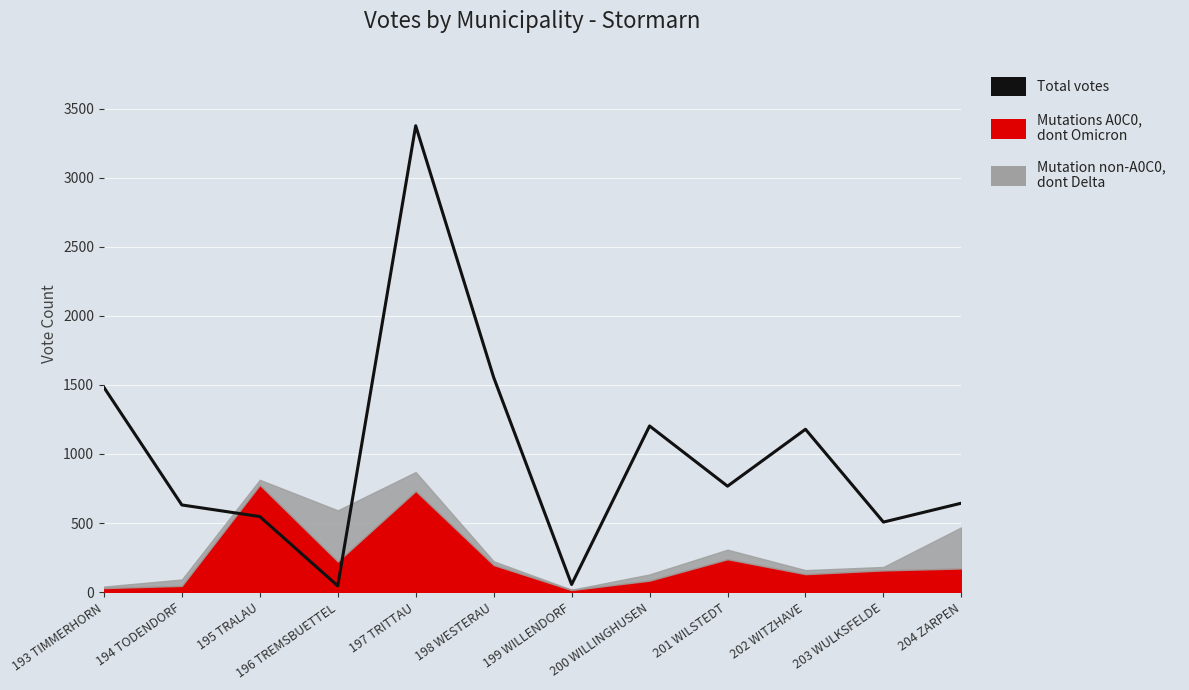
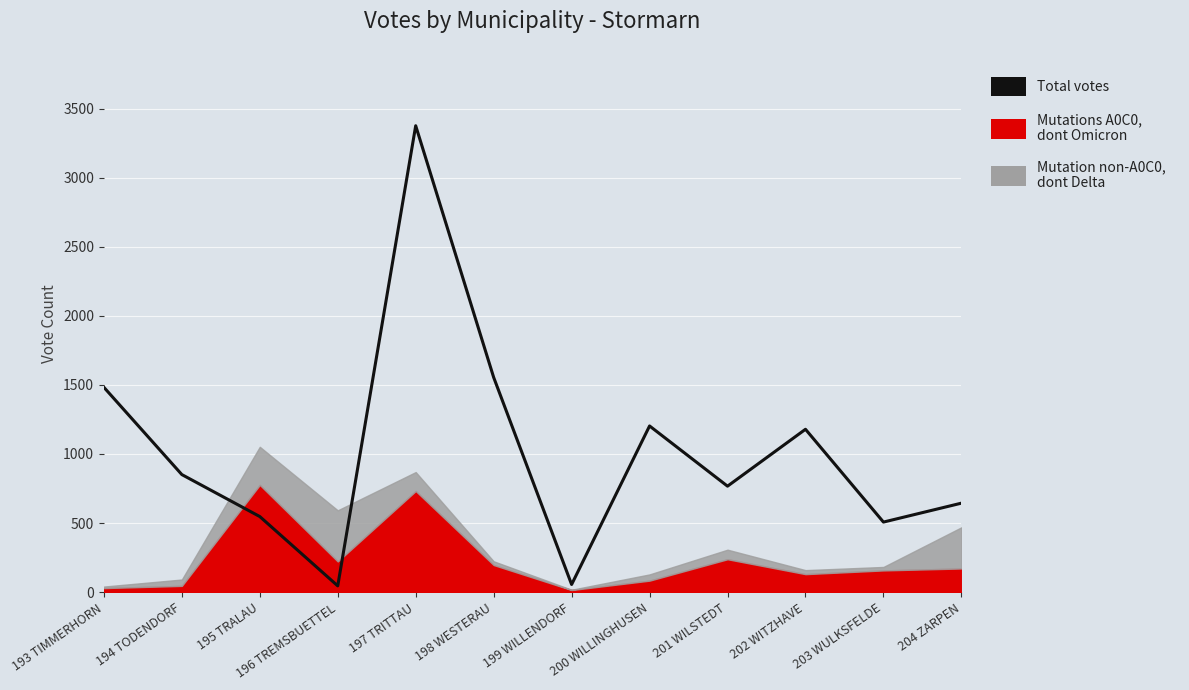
  {
    "Total votes": {
      "193 TIMMERHORN": 1480,
-     "194 TODENDORF": 630,
+     "194 TODENDORF": 850,
      "195 TRALAU": 550,
      "196 TREMSBUETTEL": 50,
      "197 TRITTAU": 3380,
      "198 WESTERAU": 1560,
      "199 WILLENDORF": 60,
      "200 WILLINGHUSEN": 1200,
      "201 WILSTEDT": 770,
      "202 WITZHAVE": 1180,
      "203 WULKSFELDE": 510,
      "204 ZARPEN": 640
    },
    "Mutations A0C0, dont Omicron": {
      "194 TODENDORF": 50,
      "195 TRALAU": 780,
      "196 TREMSBUETTEL": 220,
      "197 TRITTAU": 730,
      "198 WESTERAU": 200,
      "200 WILLINGHUSEN": 80,
      "201 WILSTEDT": 240,
      "202 WITZHAVE": 130,
      "203 WULKSFELDE": 160,
      "204 ZARPEN": 170
    },
    "Mutation non-A0C0, dont Delta": {
      "194 TODENDORF": 50,
-     "195 TRALAU": 40,
+     "195 TRALAU": 280,
      "196 TREMSBUETTEL": 370,
      "197 TRITTAU": 140,
      "198 WESTERAU": 30,
      "200 WILLINGHUSEN": 50,
      "201 WILSTEDT": 70,
      "202 WITZHAVE": 30,
      "203 WULKSFELDE": 30,
      "204 ZARPEN": 300
    }
  }
